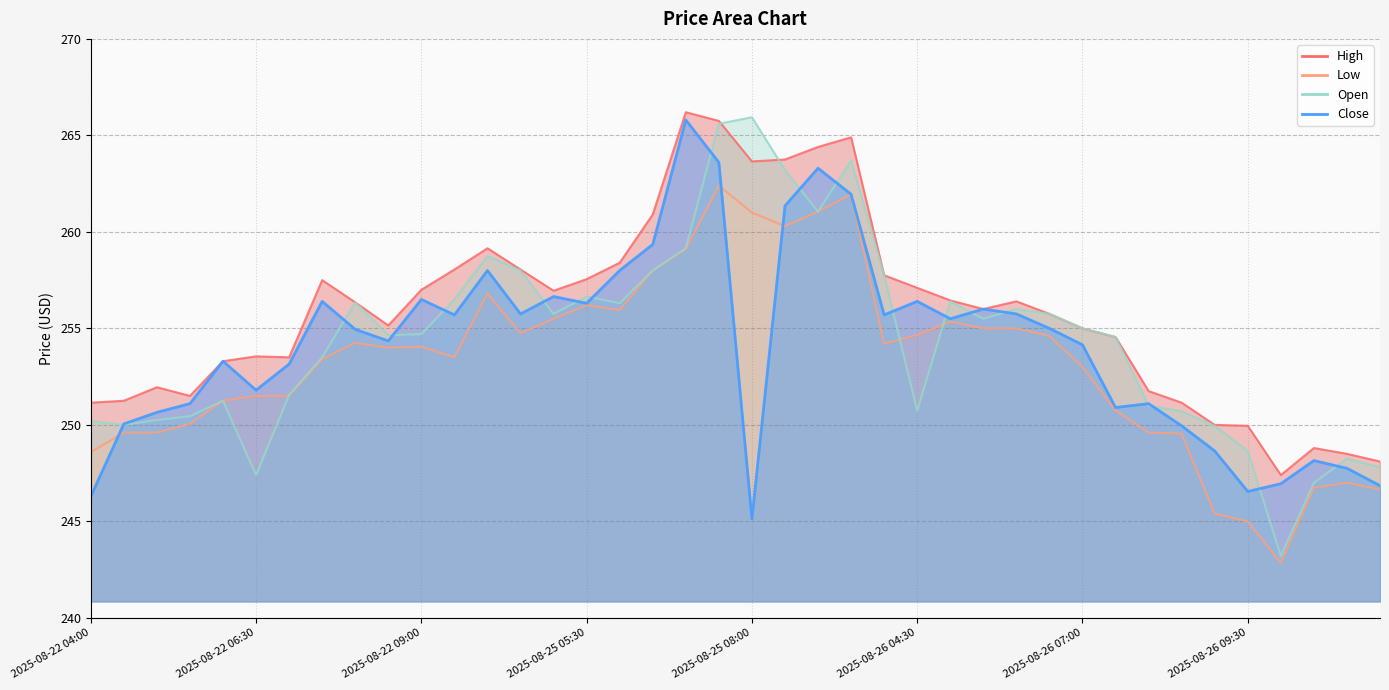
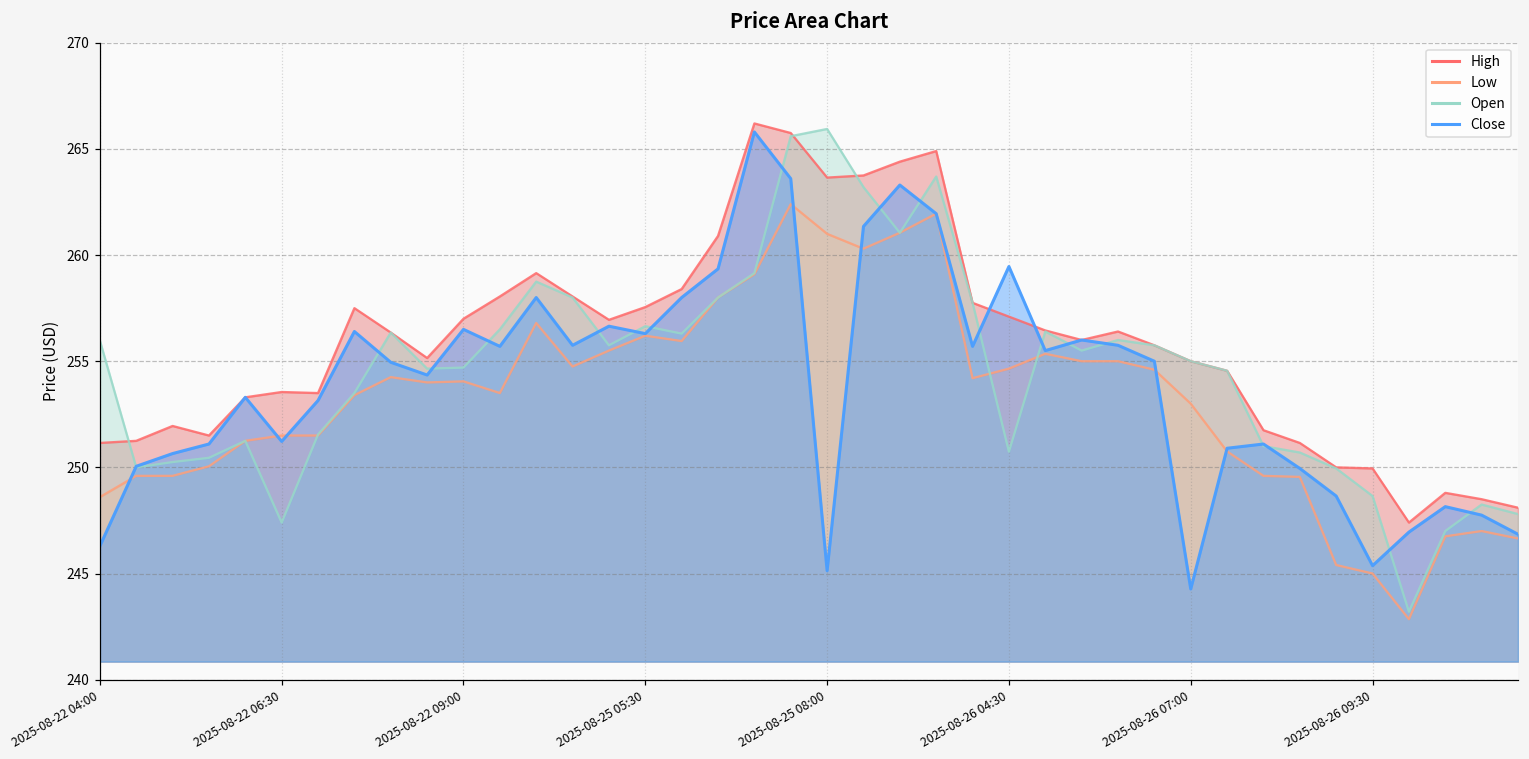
  {
    "Open": {
-     "2025-08-22 04:00": 250.2,
+     "2025-08-22 04:00": 256.0,
      "2025-08-22 06:30": 247.4,
      "2025-08-22 09:00": 254.7,
      "2025-08-25 05:30": 256.6,
      "2025-08-25 08:00": 265.9,
      "2025-08-26 04:30": 250.7,
      "2025-08-26 09:30": 248.6
    },
    "Close": {
      "2025-08-22 04:00": 246.3,
-     "2025-08-22 06:30": 251.8,
+     "2025-08-22 06:30": 251.2,
      "2025-08-22 09:00": 256.5,
      "2025-08-25 08:00": 245.1,
-     "2025-08-26 04:30": 256.4,
-     "2025-08-26 07:00": 254.1,
-     "2025-08-26 09:30": 246.6
+     "2025-08-26 04:30": 259.5,
+     "2025-08-26 07:00": 244.3,
+     "2025-08-26 09:30": 245.4
    }
  }
